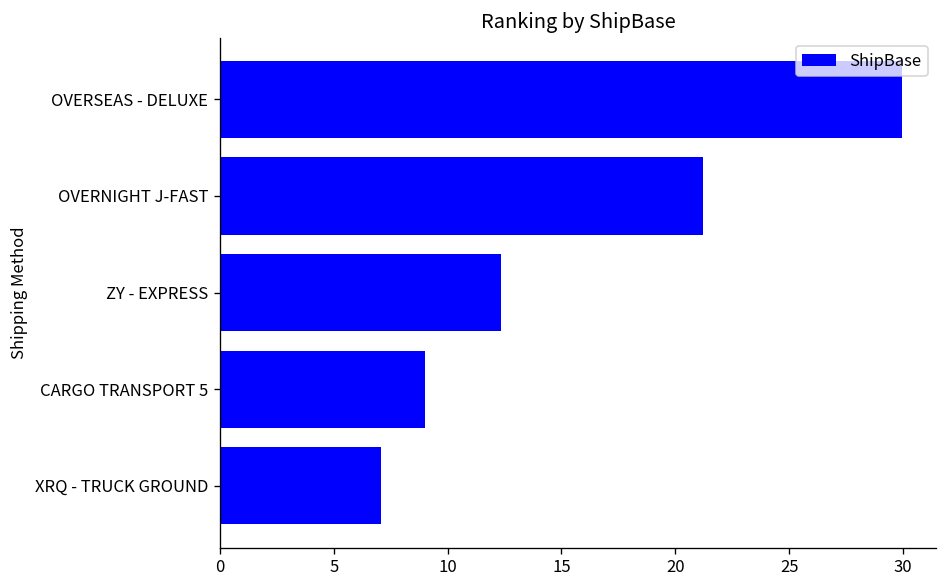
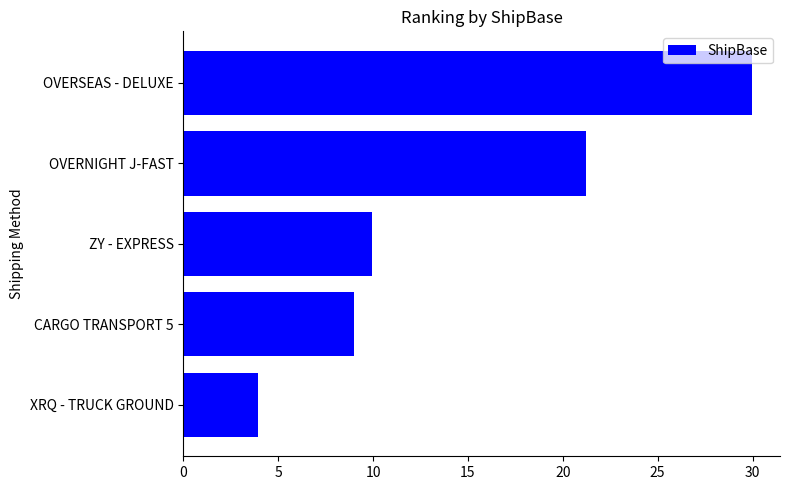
  {
    "OVERSEAS - DELUXE": 30.0,
    "OVERNIGHT J-FAST": 21.2,
-   "ZY - EXPRESS": 12.3,
+   "ZY - EXPRESS": 10.0,
    "CARGO TRANSPORT 5": 9.0,
-   "XRQ - TRUCK GROUND": 7.1
+   "XRQ - TRUCK GROUND": 4.0
  }
